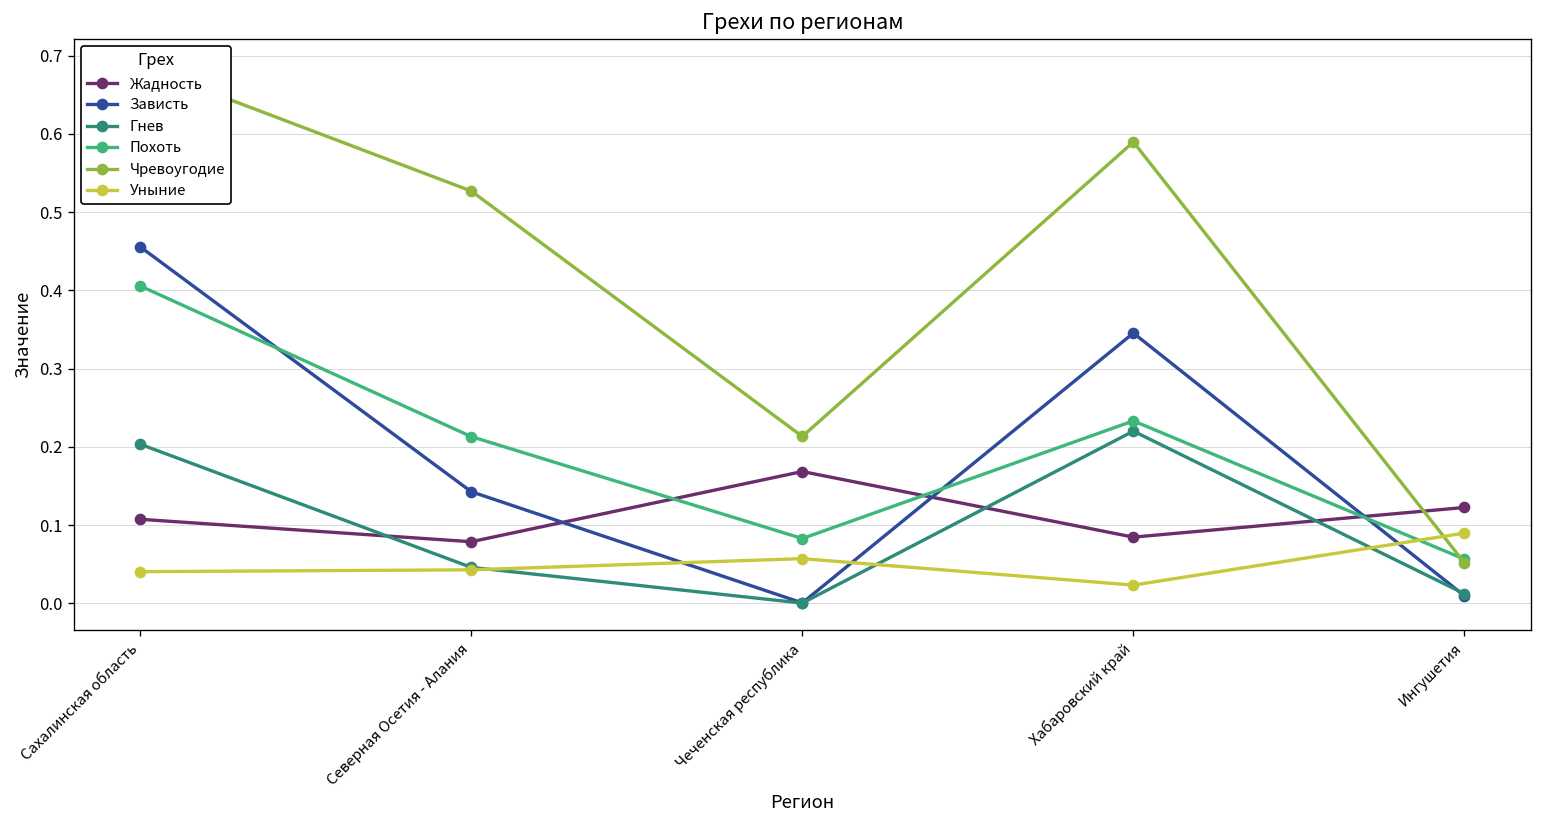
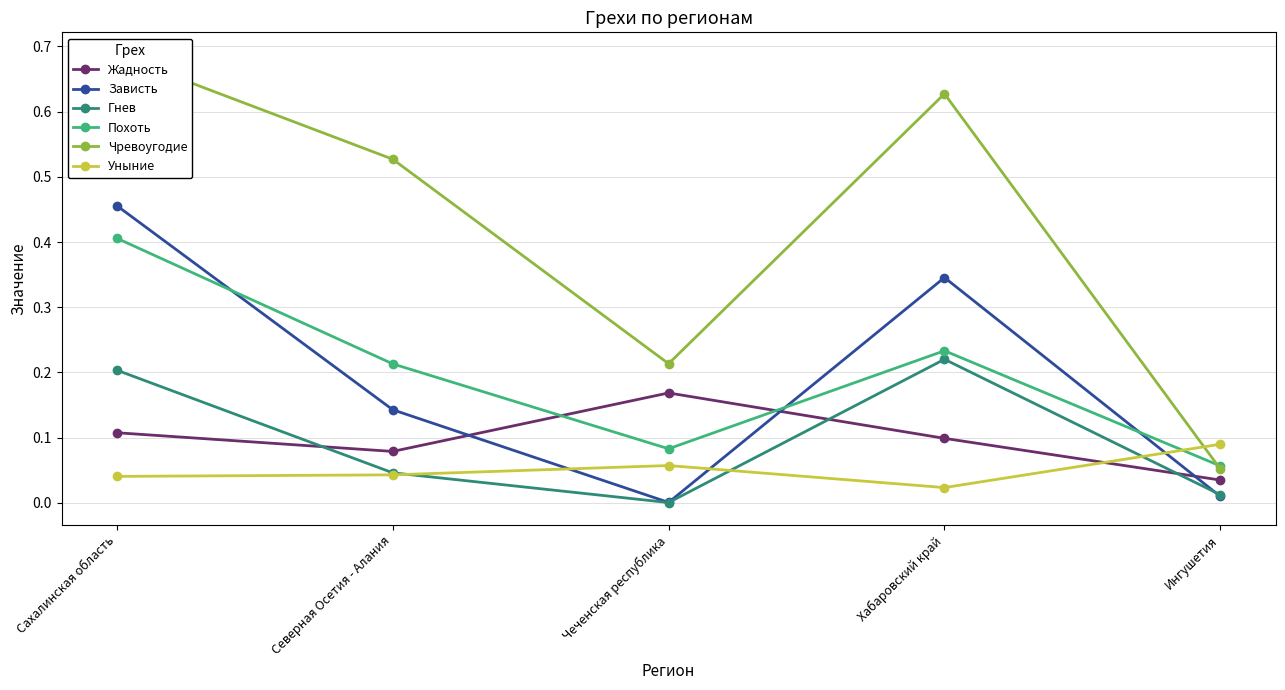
  {
    "Жадность": {
      "Сахалинская область": 0.11,
      "Северная Осетия - Алания": 0.08,
      "Чеченская республика": 0.17,
-     "Хабаровский край": 0.08,
-     "Ингушетия": 0.12
+     "Хабаровский край": 0.10,
+     "Ингушетия": 0.03
    },
    "Зависть": {
      "Сахалинская область": 0.46,
      "Северная Осетия - Алания": 0.14,
      "Хабаровский край": 0.35
    },
    "Чревоугодие": {
      "Северная Осетия - Алания": 0.53,
      "Чеченская республика": 0.21,
-     "Хабаровский край": 0.59,
+     "Хабаровский край": 0.63,
      "Ингушетия": 0.05
    },
    "Уныние": {
      "Сахалинская область": 0.04,
      "Чеченская республика": 0.06,
      "Хабаровский край": 0.02,
      "Ингушетия": 0.09
    }
  }
